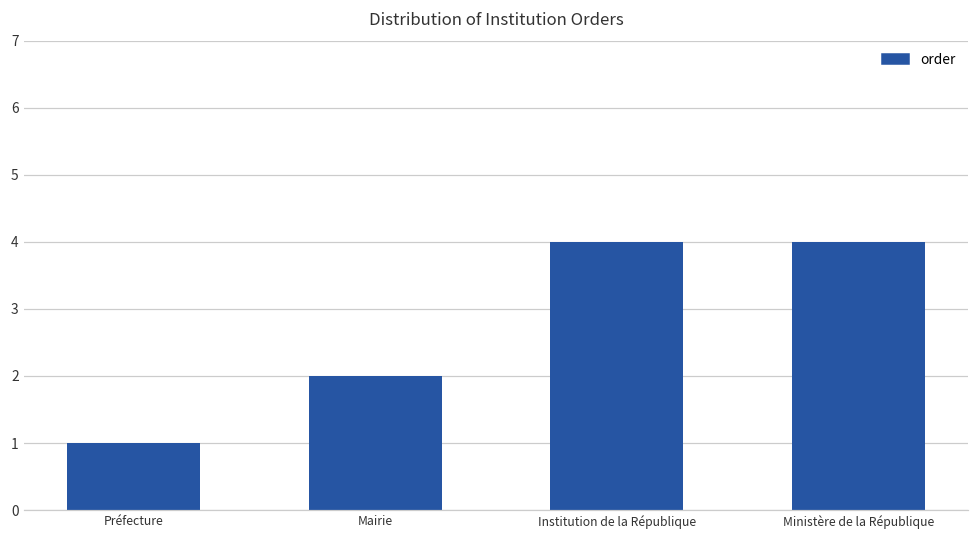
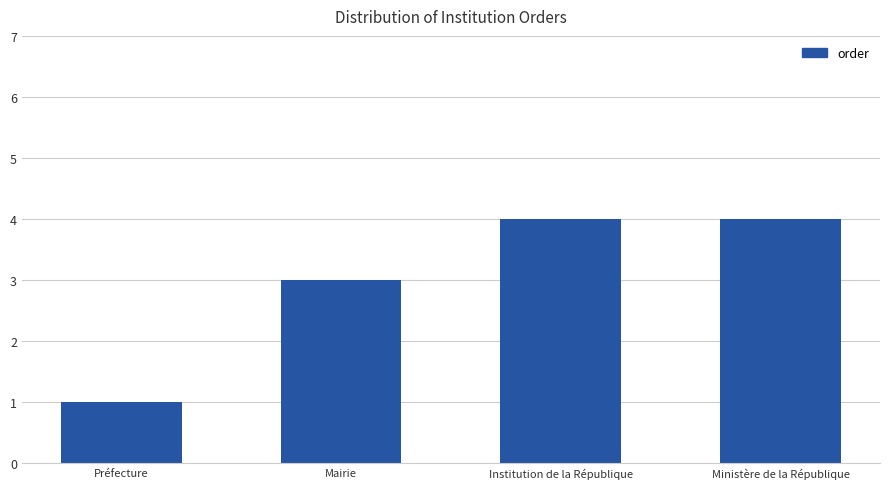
  {
    "Préfecture": 1,
-   "Mairie": 2,
+   "Mairie": 3,
    "Institution de la République": 4,
    "Ministère de la République": 4
  }
